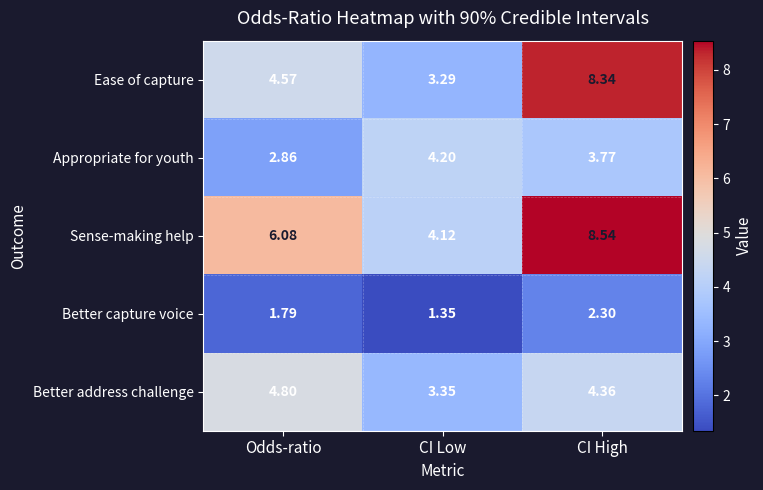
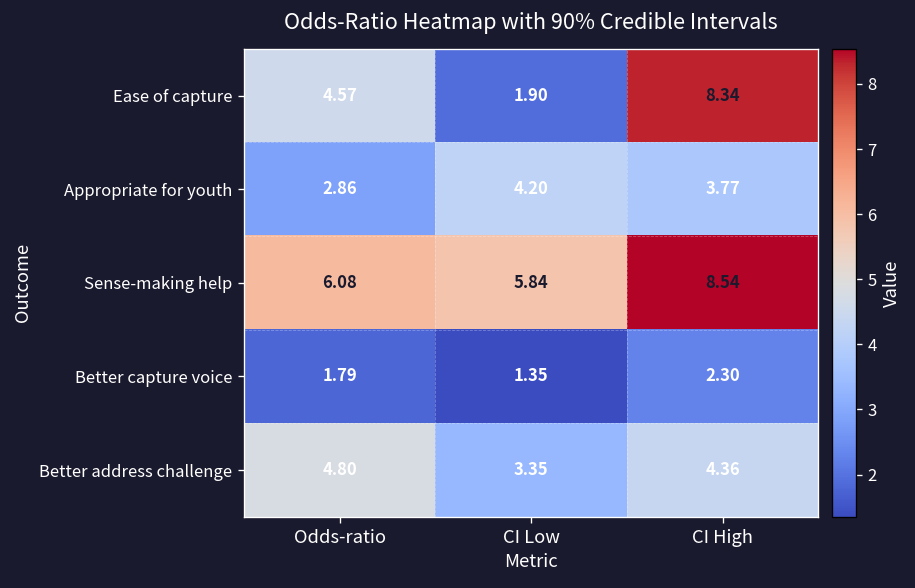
  {
    "Ease of capture": {
      "Odds-ratio": 4.57,
-     "CI Low": 3.29,
+     "CI Low": 1.90,
      "CI High": 8.34
    },
    "Appropriate for youth": {
      "Odds-ratio": 2.86,
      "CI Low": 4.20,
      "CI High": 3.77
    },
    "Sense-making help": {
      "Odds-ratio": 6.08,
-     "CI Low": 4.12,
+     "CI Low": 5.84,
      "CI High": 8.54
    },
    "Better capture voice": {
      "Odds-ratio": 1.79,
      "CI Low": 1.35,
      "CI High": 2.30
    },
    "Better address challenge": {
      "CI Low": 3.35,
      "CI High": 4.36
    }
  }
